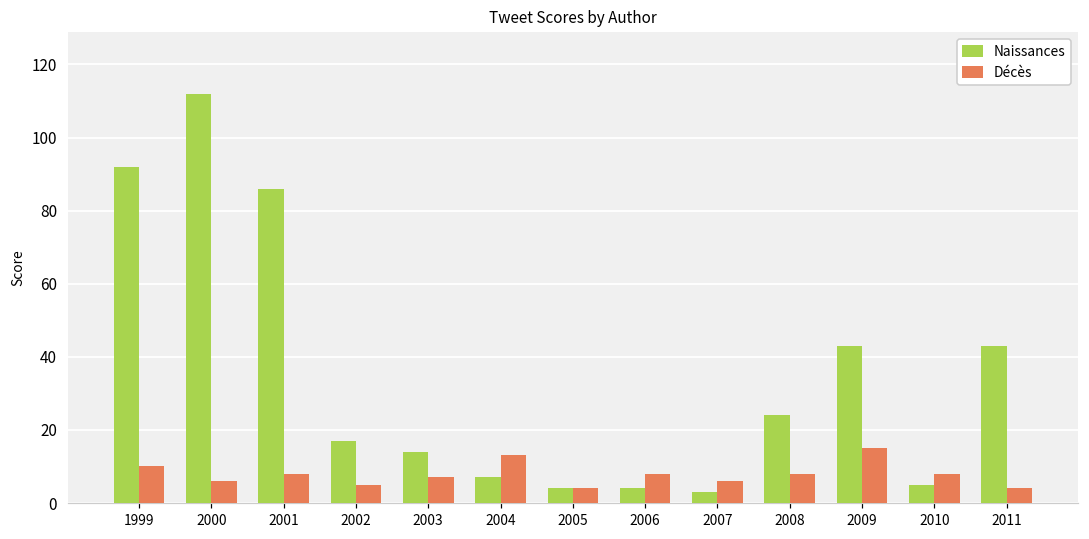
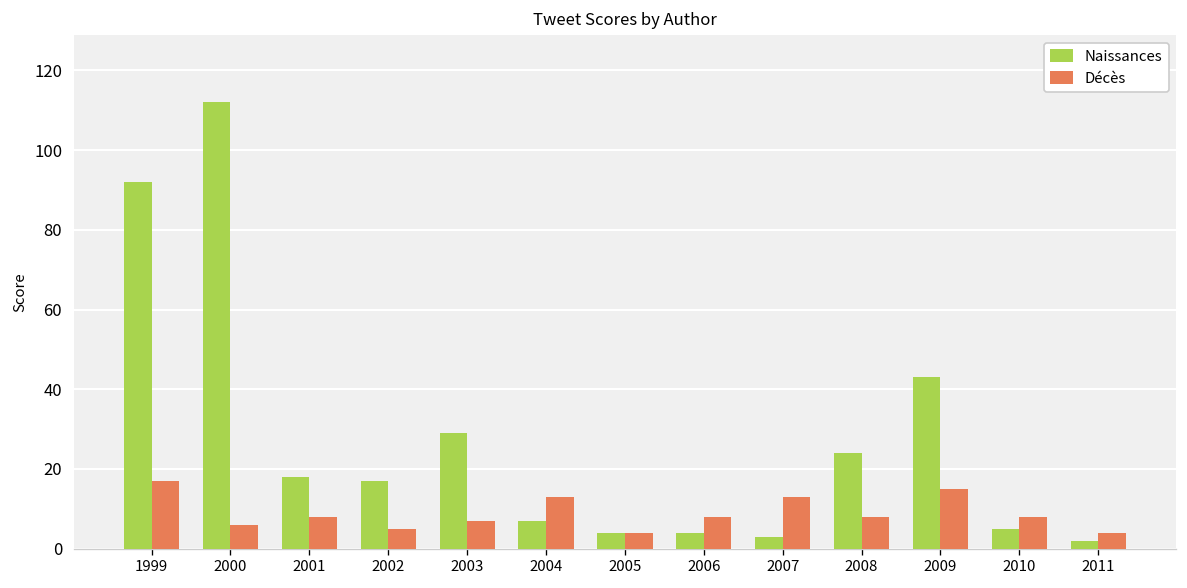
  {
    "Naissances": {
      "1999": 92,
      "2000": 112,
-     "2001": 86,
+     "2001": 18,
      "2002": 17,
-     "2003": 14,
+     "2003": 29,
      "2004": 7,
      "2005": 4,
      "2006": 4,
      "2007": 3,
      "2008": 24,
      "2009": 43,
      "2010": 5,
-     "2011": 43
+     "2011": 2
    },
    "Décès": {
-     "1999": 10,
+     "1999": 17,
      "2000": 6,
      "2001": 8,
      "2002": 5,
      "2003": 7,
      "2004": 13,
      "2005": 4,
      "2006": 8,
-     "2007": 6,
+     "2007": 13,
      "2008": 8,
      "2009": 15,
      "2010": 8,
      "2011": 4
    }
  }
